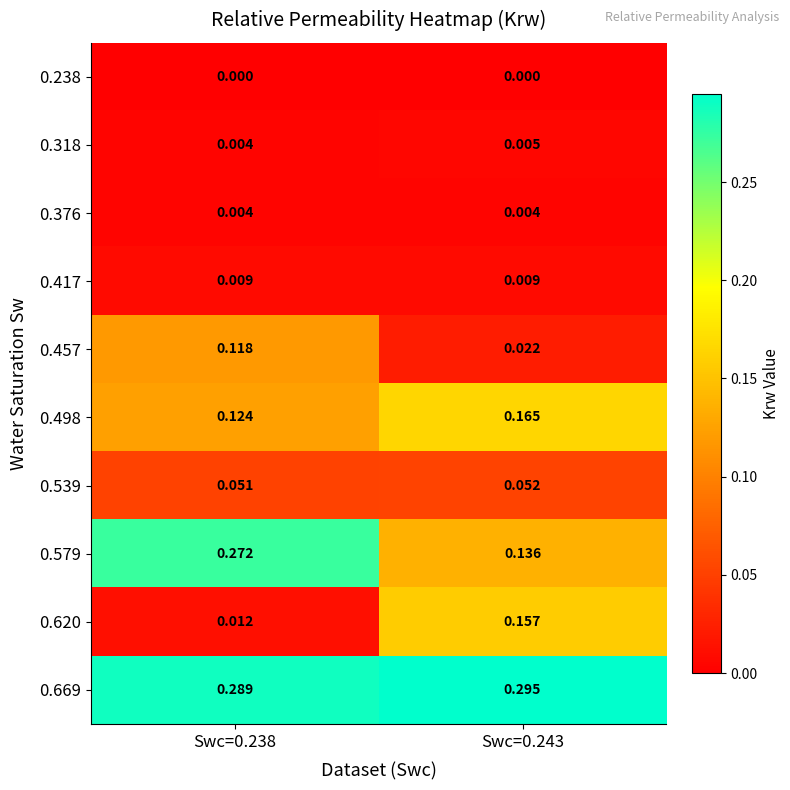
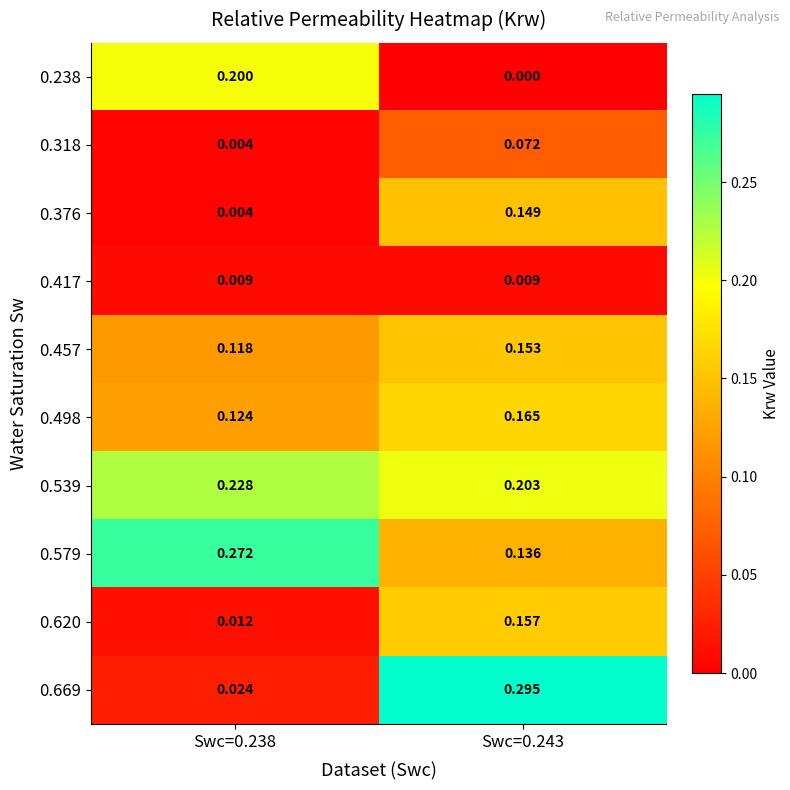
  {
    "0.238": {
-     "Swc=0.238": 0.000,
+     "Swc=0.238": 0.200,
      "Swc=0.243": 0.000
    },
    "0.318": {
      "Swc=0.238": 0.004,
-     "Swc=0.243": 0.005
+     "Swc=0.243": 0.072
    },
    "0.376": {
      "Swc=0.238": 0.004,
-     "Swc=0.243": 0.004
+     "Swc=0.243": 0.149
    },
    "0.417": {
      "Swc=0.238": 0.009,
      "Swc=0.243": 0.009
    },
    "0.457": {
      "Swc=0.238": 0.118,
-     "Swc=0.243": 0.022
+     "Swc=0.243": 0.153
    },
    "0.498": {
      "Swc=0.238": 0.124,
      "Swc=0.243": 0.165
    },
    "0.539": {
-     "Swc=0.238": 0.051,
-     "Swc=0.243": 0.052
+     "Swc=0.238": 0.228,
+     "Swc=0.243": 0.203
    },
    "0.579": {
      "Swc=0.238": 0.272,
      "Swc=0.243": 0.136
    },
    "0.620": {
      "Swc=0.238": 0.012,
      "Swc=0.243": 0.157
    },
    "0.669": {
-     "Swc=0.238": 0.289,
+     "Swc=0.238": 0.024,
      "Swc=0.243": 0.295
    }
  }
